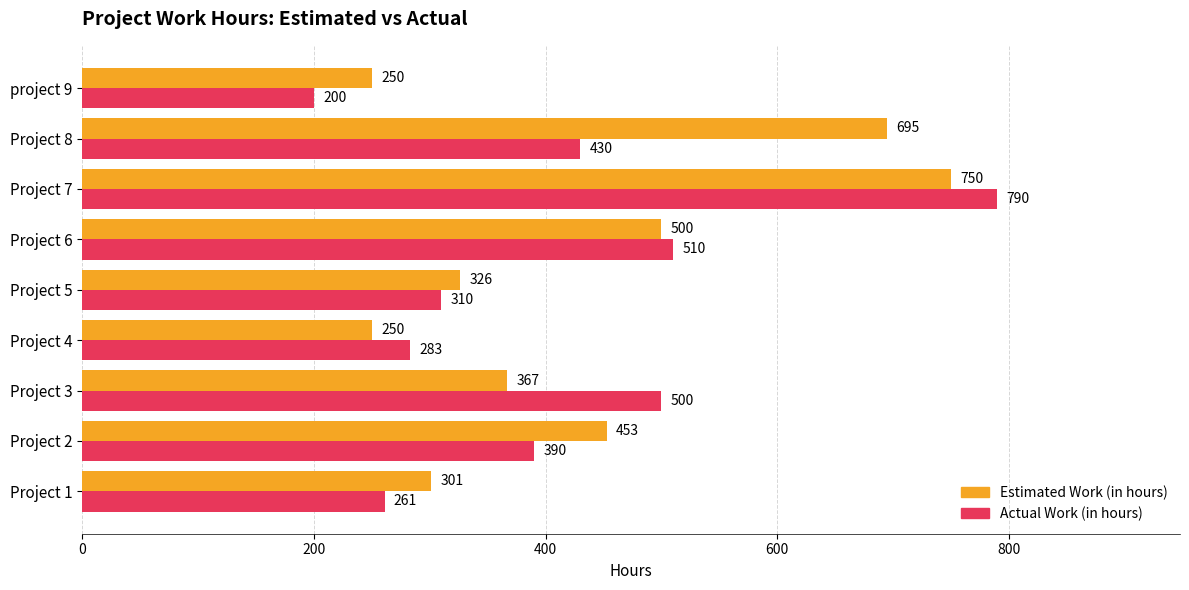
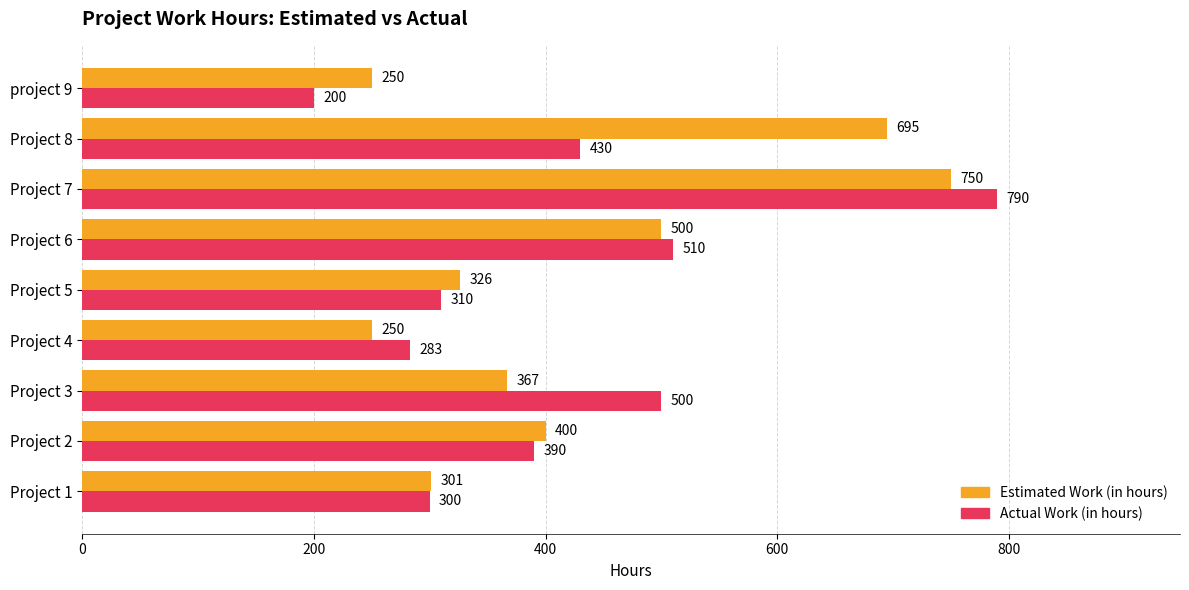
  {
    "Estimated Work (in hours)": {
      "project 9": 250,
      "Project 8": 695,
      "Project 7": 750,
      "Project 6": 500,
      "Project 5": 326,
      "Project 4": 250,
      "Project 3": 367,
-     "Project 2": 453,
+     "Project 2": 400,
      "Project 1": 301
    },
    "Actual Work (in hours)": {
      "project 9": 200,
      "Project 8": 430,
      "Project 7": 790,
      "Project 6": 510,
      "Project 5": 310,
      "Project 4": 283,
      "Project 3": 500,
      "Project 2": 390,
-     "Project 1": 261
+     "Project 1": 300
    }
  }
